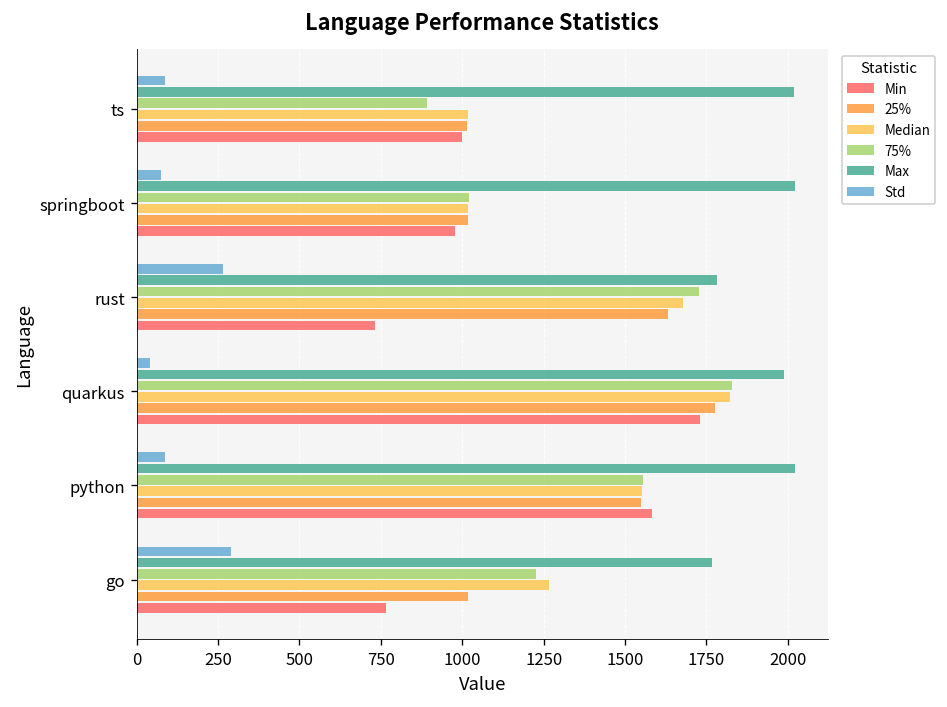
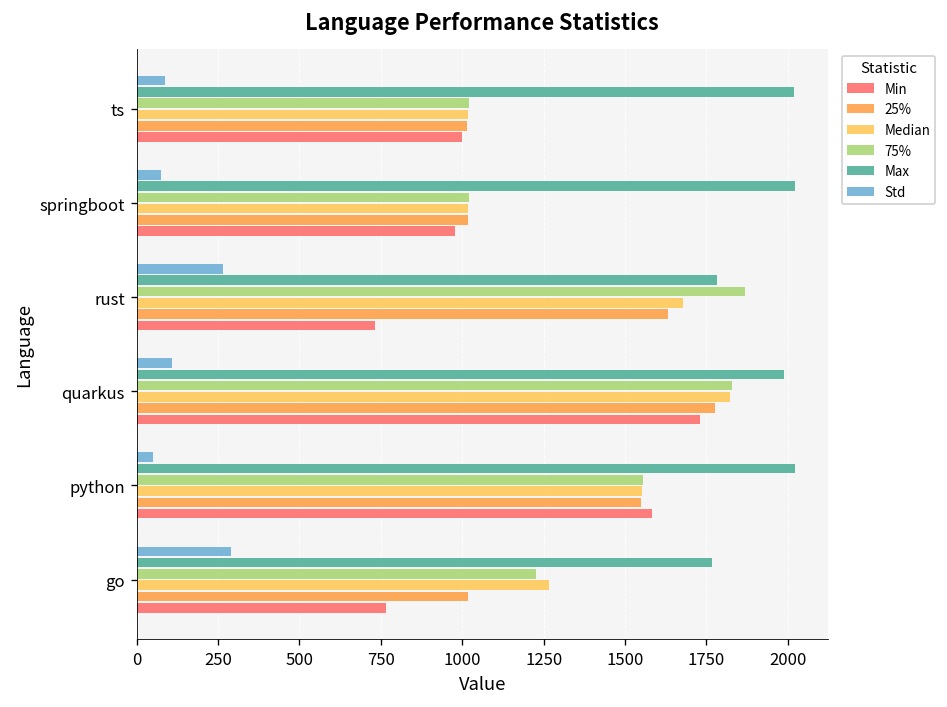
  {
    "Min": {
      "ts": 1000,
      "springboot": 980,
      "rust": 730,
      "quarkus": 1730,
      "python": 1580,
      "go": 770
    },
    "75%": {
-     "ts": 890,
+     "ts": 1020,
      "springboot": 1020,
-     "rust": 1730,
+     "rust": 1870,
      "quarkus": 1830,
      "python": 1560,
      "go": 1230
    },
    "Max": {
      "ts": 2020,
      "springboot": 2020,
      "rust": 1780,
      "quarkus": 1990,
      "python": 2020,
      "go": 1770
    },
    "Std": {
      "ts": 90,
      "springboot": 80,
      "rust": 270,
-     "quarkus": 40,
-     "python": 90,
+     "quarkus": 110,
+     "python": 50,
      "go": 290
    }
  }
